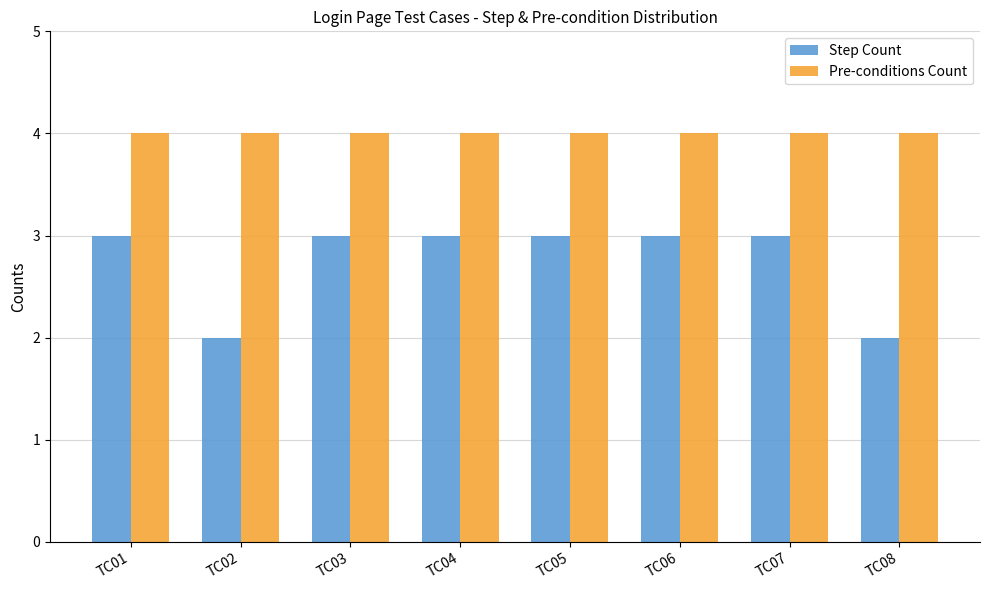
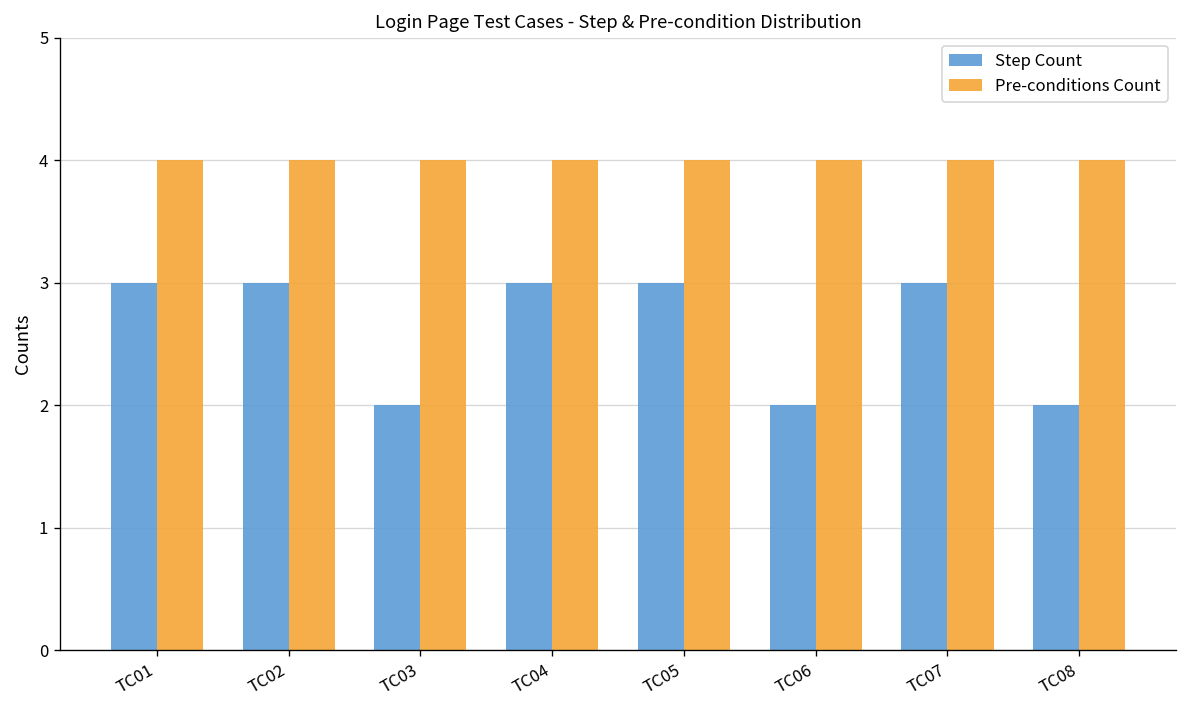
  {
    "Step Count": {
      "TC01": 3,
-     "TC02": 2,
-     "TC03": 3,
+     "TC02": 3,
+     "TC03": 2,
      "TC04": 3,
      "TC05": 3,
-     "TC06": 3,
+     "TC06": 2,
      "TC07": 3,
      "TC08": 2
    },
    "Pre-conditions Count": {
      "TC01": 4,
      "TC02": 4,
      "TC03": 4,
      "TC04": 4,
      "TC05": 4,
      "TC06": 4,
      "TC07": 4,
      "TC08": 4
    }
  }
